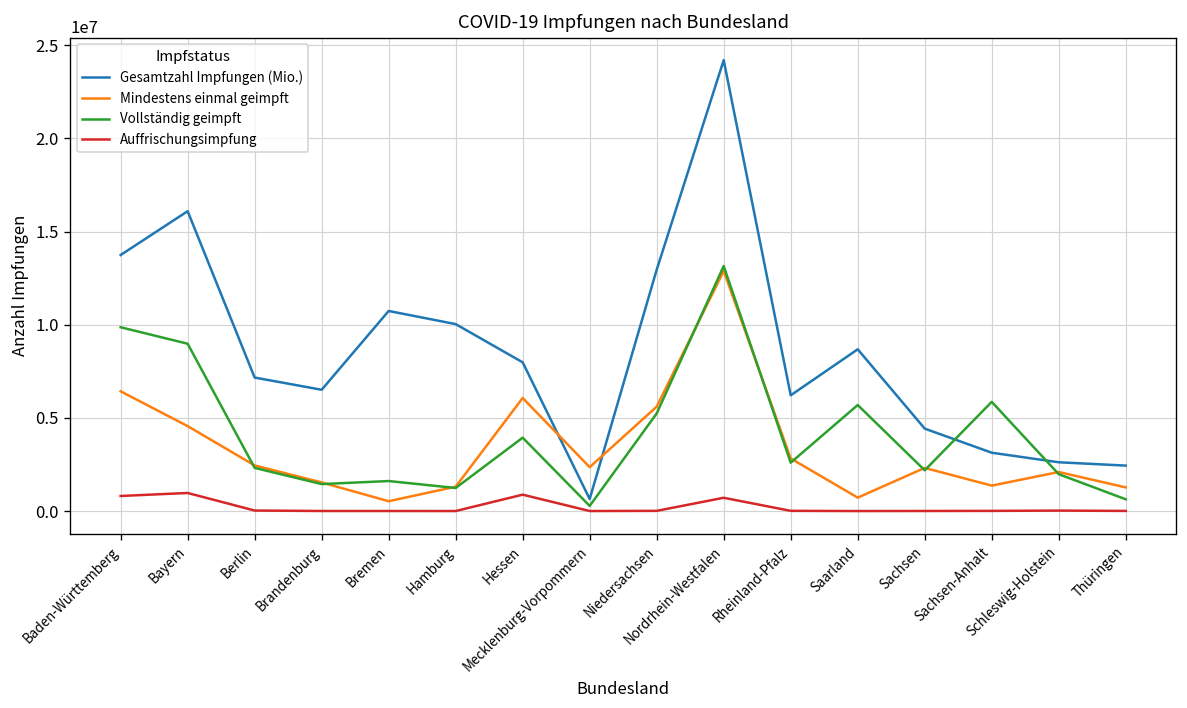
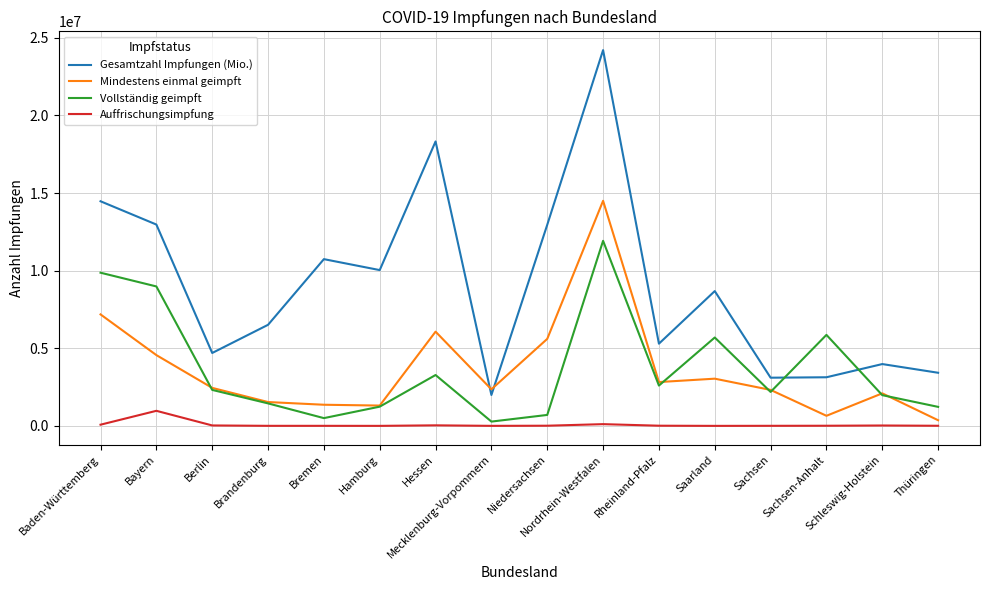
  {
    "Gesamtzahl Impfungen (Mio.)": {
-     "Baden-Württemberg": 13700000,
-     "Bayern": 16100000,
-     "Berlin": 7200000,
+     "Baden-Württemberg": 14500000,
+     "Bayern": 13000000,
+     "Berlin": 4700000,
      "Brandenburg": 6500000,
      "Bremen": 10700000,
      "Hamburg": 10000000,
-     "Hessen": 8000000,
-     "Mecklenburg-Vorpommern": 600000,
+     "Hessen": 18300000,
+     "Mecklenburg-Vorpommern": 2000000,
      "Niedersachsen": 13000000,
      "Nordrhein-Westfalen": 24200000,
-     "Rheinland-Pfalz": 6200000,
+     "Rheinland-Pfalz": 5300000,
      "Saarland": 8700000,
-     "Sachsen": 4400000,
+     "Sachsen": 3100000,
      "Sachsen-Anhalt": 3100000,
-     "Schleswig-Holstein": 2600000,
-     "Thüringen": 2400000
+     "Schleswig-Holstein": 4000000,
+     "Thüringen": 3400000
    },
    "Mindestens einmal geimpft": {
-     "Baden-Württemberg": 6400000,
+     "Baden-Württemberg": 7200000,
      "Bayern": 4600000,
-     "Bremen": 500000,
+     "Bremen": 1400000,
      "Hessen": 6100000,
      "Mecklenburg-Vorpommern": 2400000,
      "Niedersachsen": 5600000,
-     "Nordrhein-Westfalen": 12900000,
+     "Nordrhein-Westfalen": 14500000,
      "Rheinland-Pfalz": 2800000,
-     "Saarland": 700000,
-     "Sachsen-Anhalt": 1400000,
-     "Thüringen": 1300000
+     "Saarland": 3000000,
+     "Sachsen-Anhalt": 700000,
+     "Thüringen": 400000
    },
    "Vollständig geimpft": {
      "Baden-Württemberg": 9900000,
      "Bayern": 9000000,
-     "Bremen": 1600000,
-     "Hessen": 3900000,
+     "Bremen": 500000,
+     "Hessen": 3300000,
      "Mecklenburg-Vorpommern": 300000,
-     "Niedersachsen": 5200000,
-     "Nordrhein-Westfalen": 13200000,
+     "Niedersachsen": 700000,
+     "Nordrhein-Westfalen": 11900000,
      "Rheinland-Pfalz": 2600000,
      "Saarland": 5700000,
      "Sachsen-Anhalt": 5900000,
-     "Thüringen": 600000
+     "Thüringen": 1200000
    },
    "Auffrischungsimpfung": {
-     "Baden-Württemberg": 800000,
+     "Baden-Württemberg": 100000,
      "Bayern": 1000000,
      "Berlin": 0,
      "Brandenburg": 0,
      "Bremen": 0,
      "Hamburg": 0,
-     "Hessen": 900000,
+     "Hessen": 0,
      "Mecklenburg-Vorpommern": 0,
      "Niedersachsen": 0,
-     "Nordrhein-Westfalen": 700000,
+     "Nordrhein-Westfalen": 100000,
      "Rheinland-Pfalz": 0,
      "Saarland": 0,
      "Sachsen": 0,
      "Sachsen-Anhalt": 0,
      "Schleswig-Holstein": 0,
      "Thüringen": 0
    }
  }
